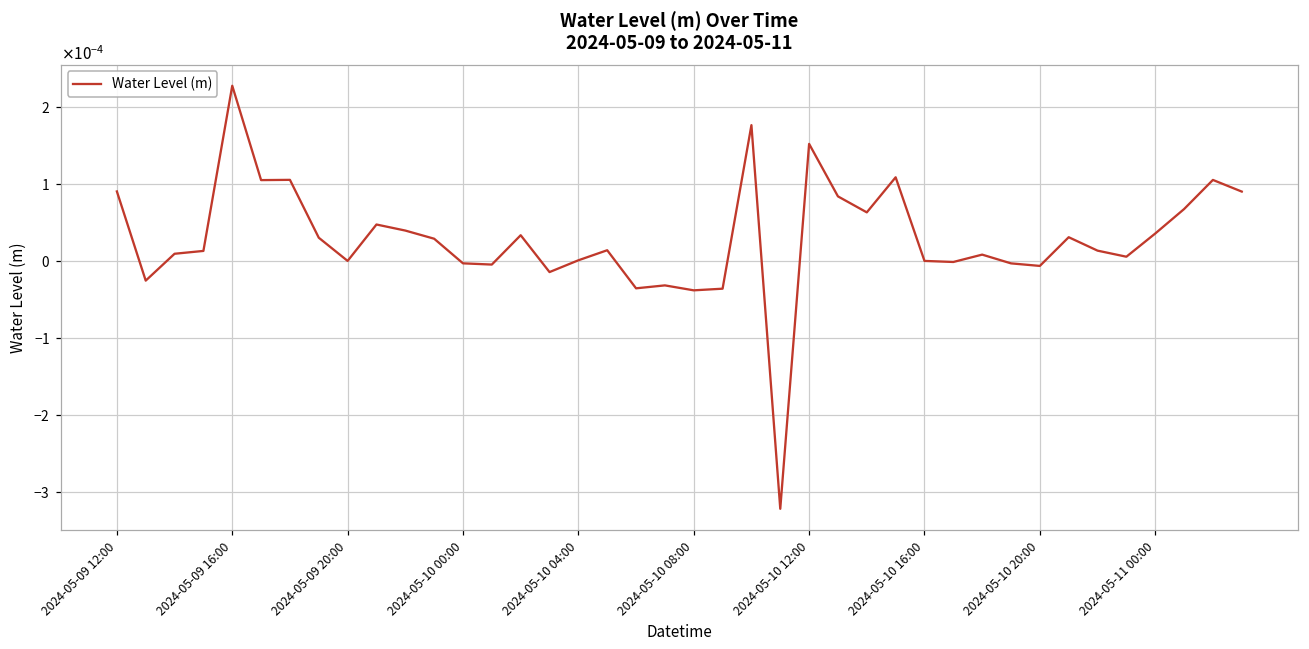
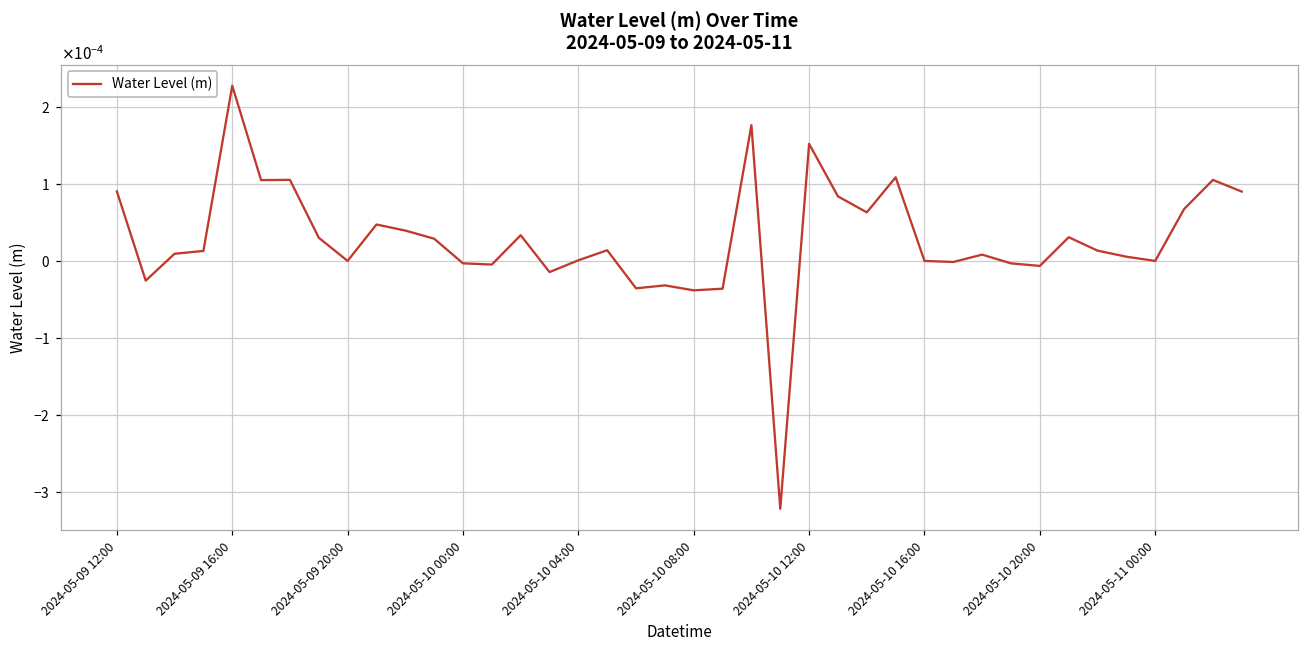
  {
    "2024-05-09 12:00": 0.00009,
    "2024-05-09 16:00": 0.00023,
    "2024-05-09 20:00": 0.00000,
    "2024-05-10 00:00": 0.00000,
    "2024-05-10 04:00": 0.00000,
    "2024-05-10 08:00": -0.00004,
    "2024-05-10 12:00": 0.00015,
    "2024-05-10 16:00": 0.00000,
    "2024-05-10 20:00": -0.00001,
-   "2024-05-11 00:00": 0.00004
+   "2024-05-11 00:00": 0.00000
  }
